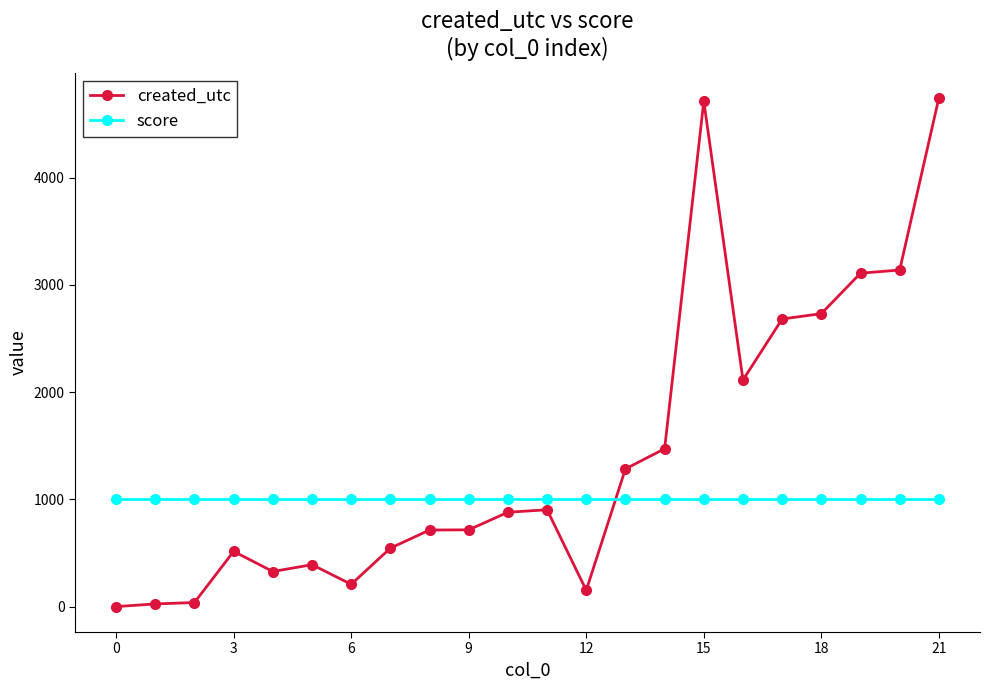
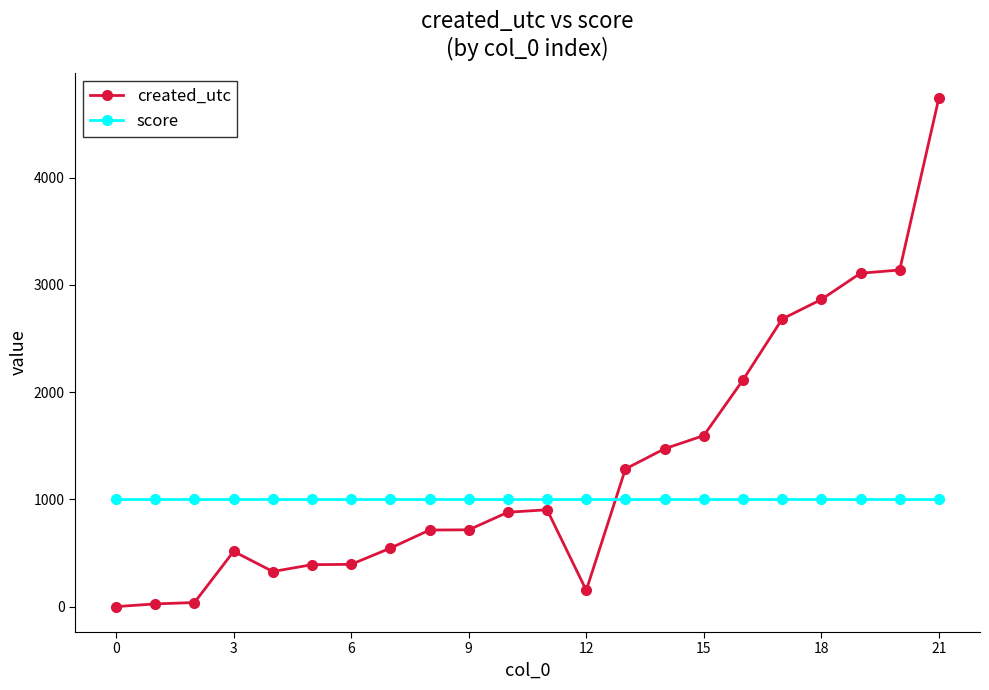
  {
    "created_utc": {
      "0": 0,
      "3": 520,
-     "6": 210,
+     "6": 390,
      "9": 720,
      "12": 150,
-     "15": 4710,
-     "18": 2730,
+     "15": 1600,
+     "18": 2860,
      "21": 4740
    },
    "score": {
      "0": 1000,
      "3": 1000,
      "6": 1000,
      "9": 1000,
      "12": 1000,
      "15": 1000,
      "18": 1000,
      "21": 1000
    }
  }
